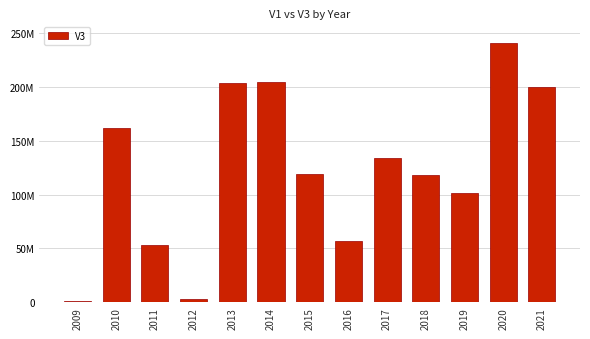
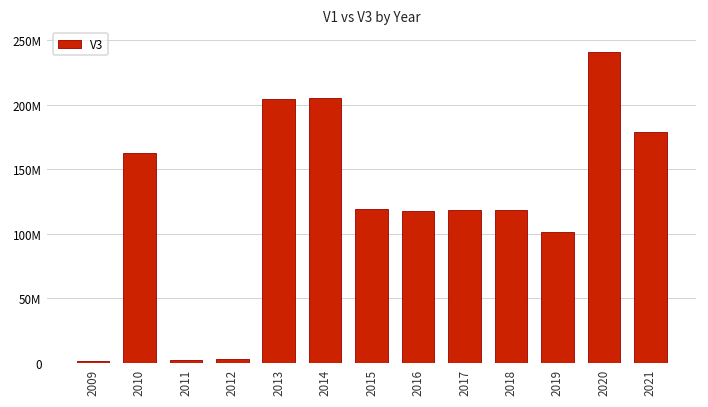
  {
    "2010": 162000000,
-   "2011": 53000000,
+   "2011": 2000000,
    "2012": 3000000,
    "2013": 204000000,
    "2014": 205000000,
    "2015": 119000000,
-   "2016": 57000000,
-   "2017": 134000000,
+   "2016": 118000000,
+   "2017": 118000000,
    "2018": 118000000,
    "2019": 101000000,
    "2020": 241000000,
-   "2021": 200000000
+   "2021": 179000000
  }
